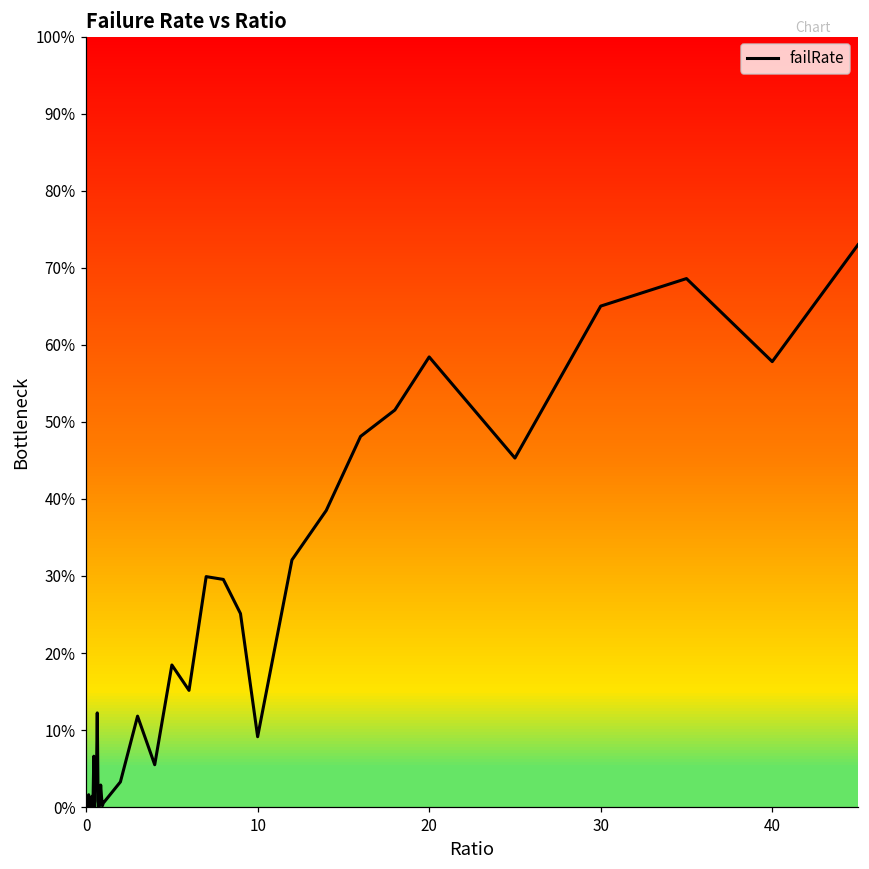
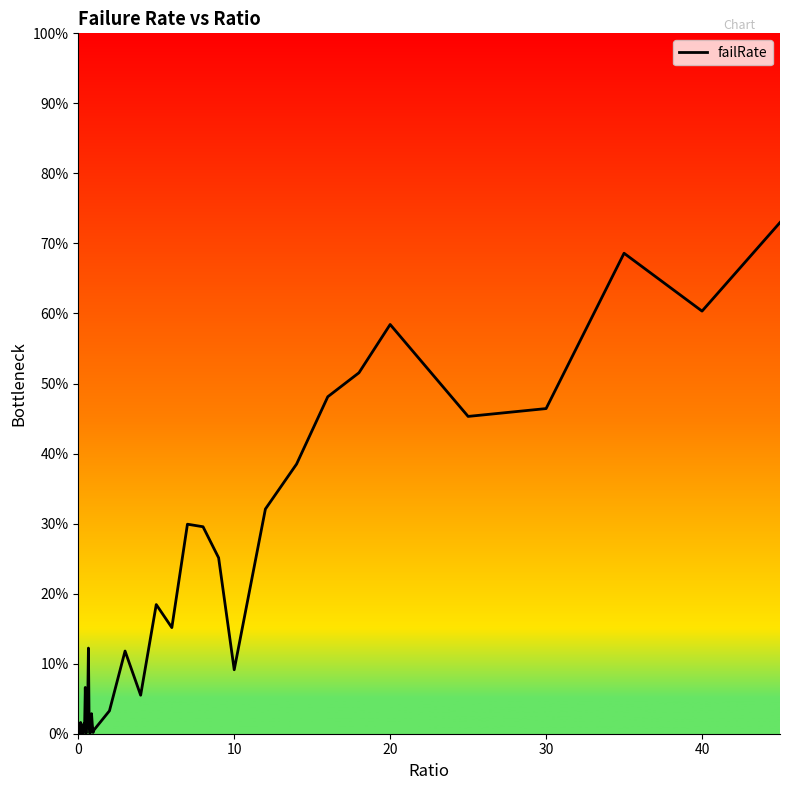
  {
    "0": "0%",
    "10": "9%",
    "20": "58%",
-   "30": "65%",
-   "40": "58%"
+   "30": "46%",
+   "40": "60%"
  }
